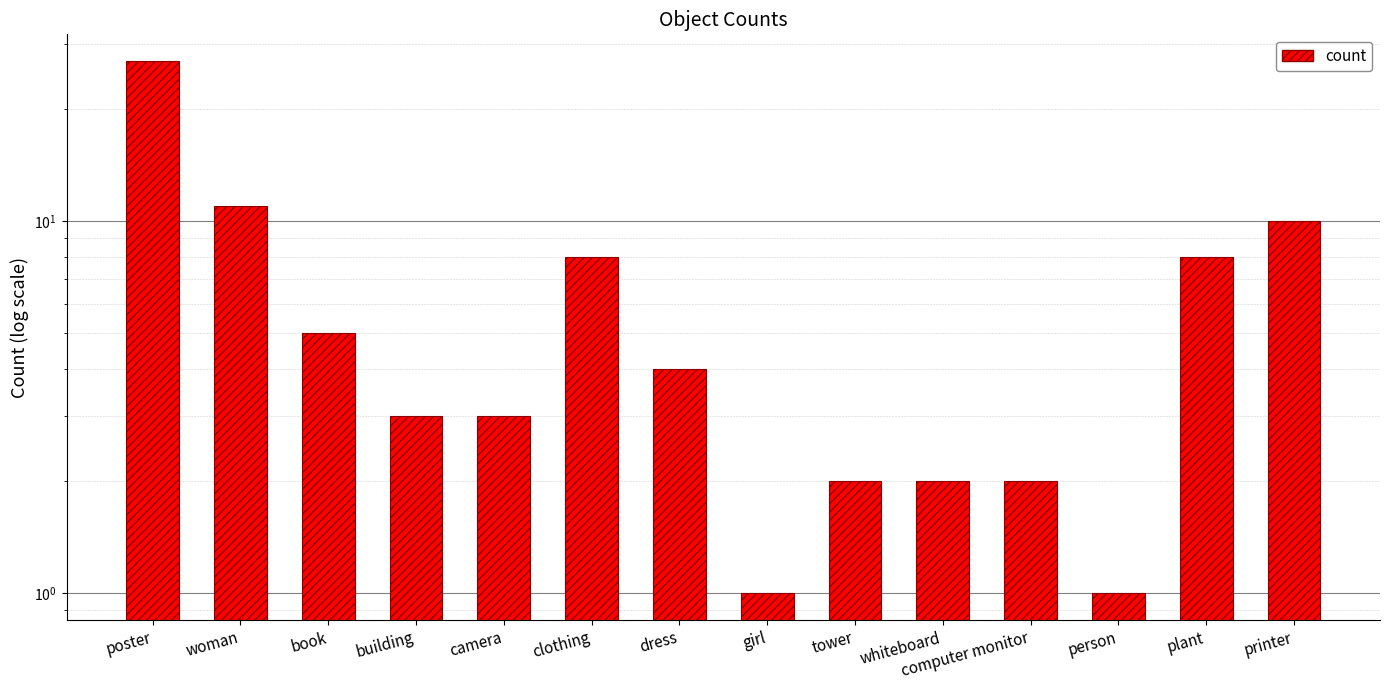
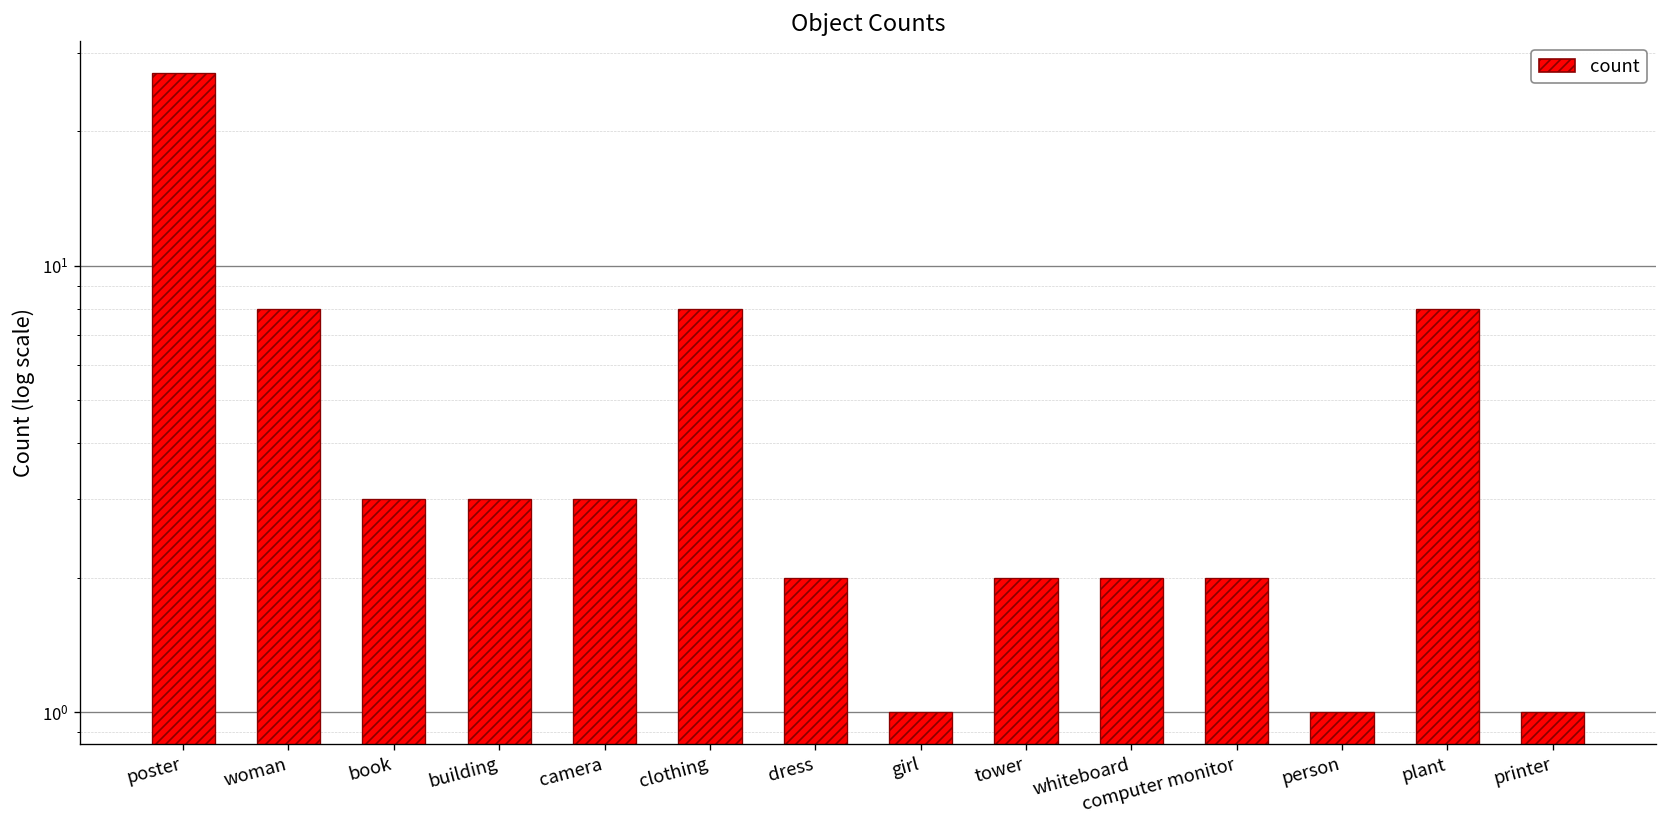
  {
    "poster": 27,
-   "woman": 11,
-   "book": 5,
+   "woman": 8,
+   "book": 3,
    "building": 3,
    "camera": 3,
    "clothing": 8,
-   "dress": 4,
+   "dress": 2,
    "girl": 1,
    "tower": 2,
    "whiteboard": 2,
    "computer monitor": 2,
    "person": 1,
    "plant": 8,
-   "printer": 10
+   "printer": 1
  }
